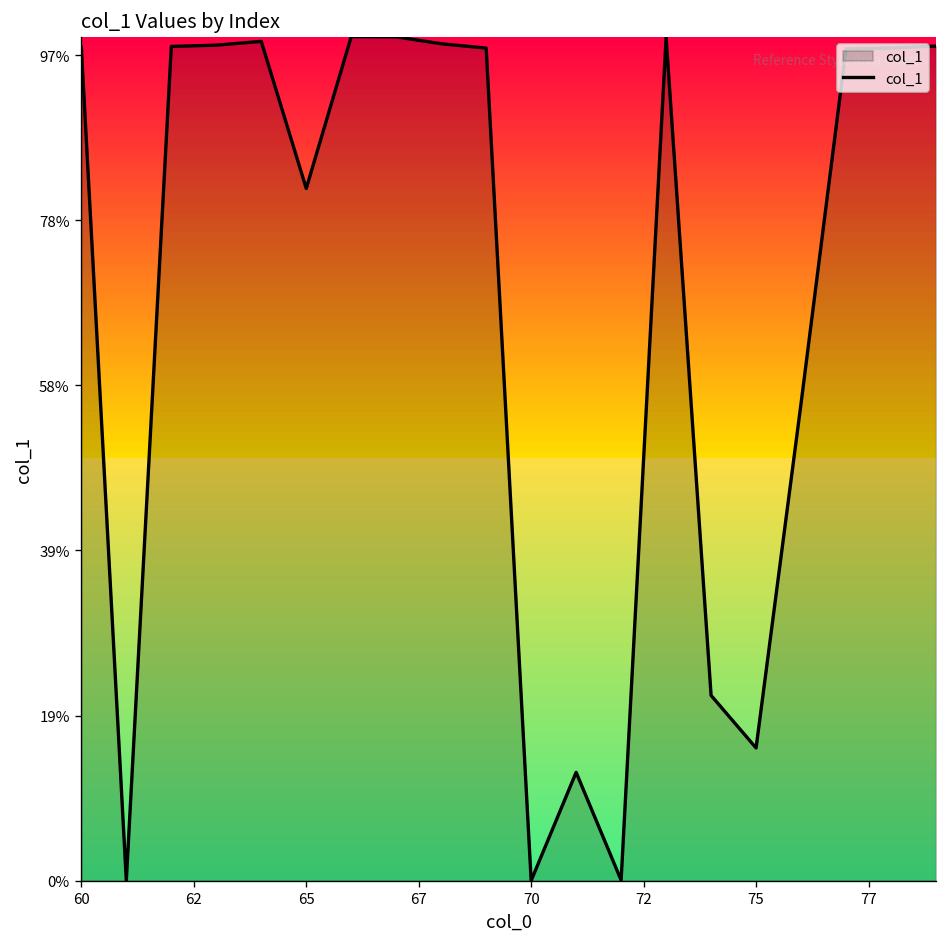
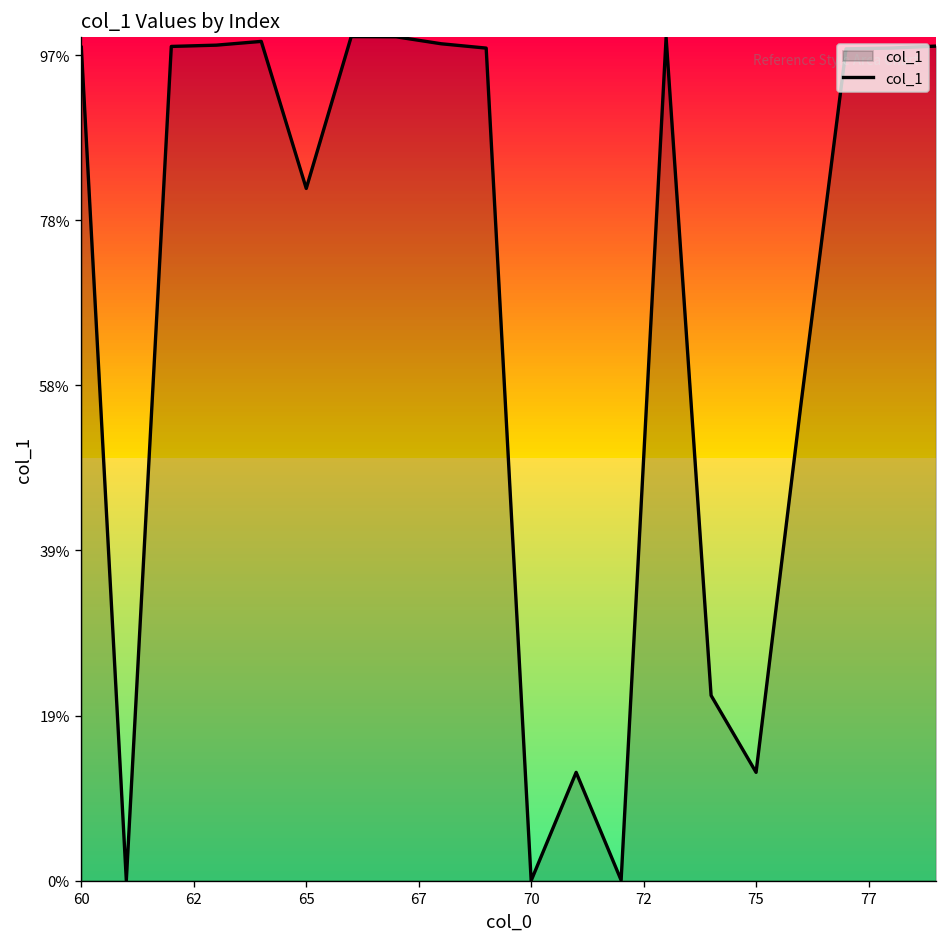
  {
    "60": "98%",
    "65": "81%",
    "70": "0%",
-   "75": "16%"
+   "75": "13%"
  }
